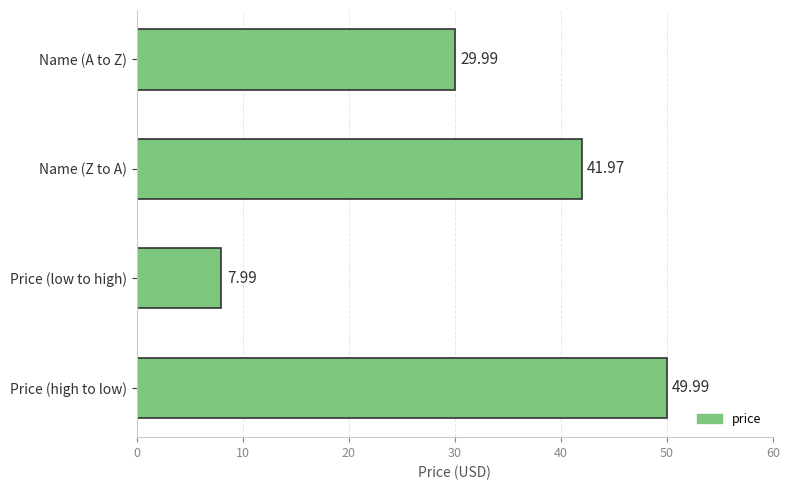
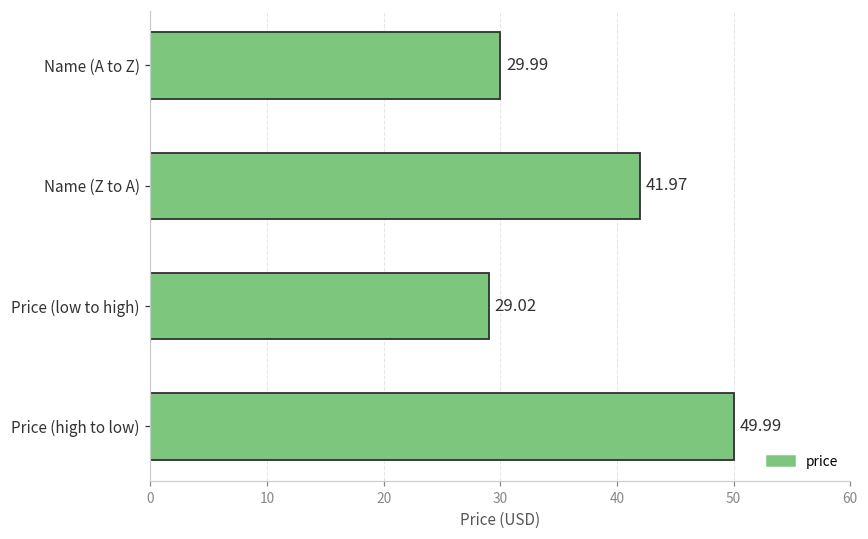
  {
    "Name (A to Z)": 29.99,
    "Name (Z to A)": 41.97,
-   "Price (low to high)": 7.99,
+   "Price (low to high)": 29.02,
    "Price (high to low)": 49.99
  }
